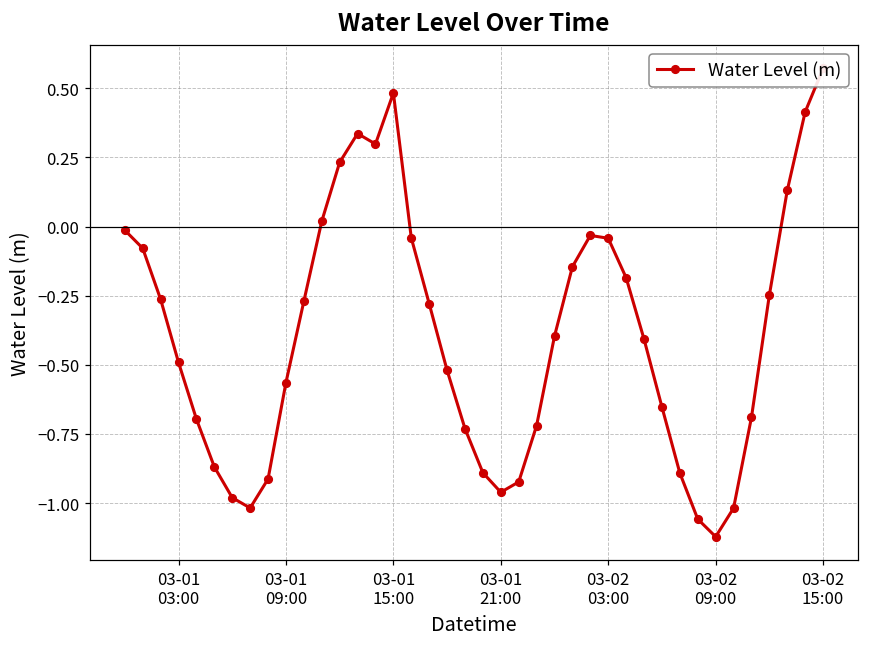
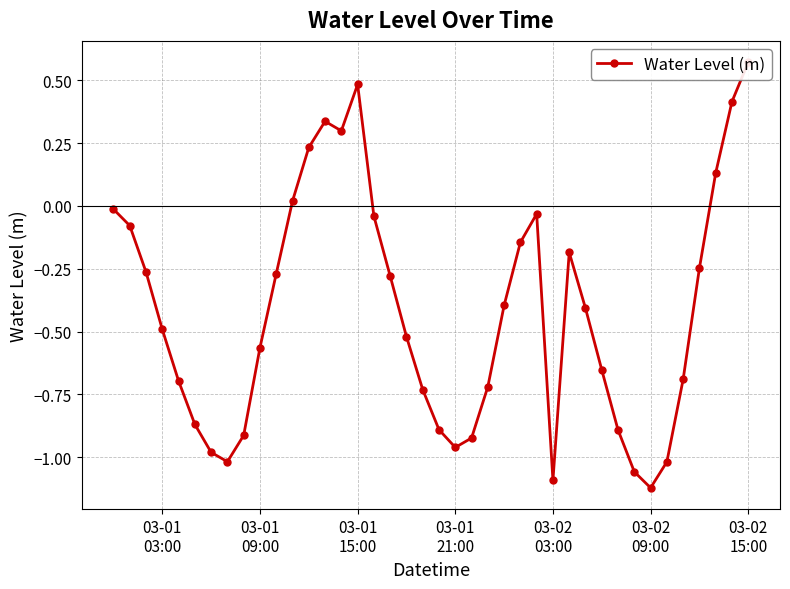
  {
    "03-01 03:00": -0.49,
    "03-01 09:00": -0.56,
    "03-01 15:00": 0.48,
    "03-01 21:00": -0.96,
-   "03-02 03:00": -0.04,
+   "03-02 03:00": -1.09,
    "03-02 09:00": -1.12
  }
